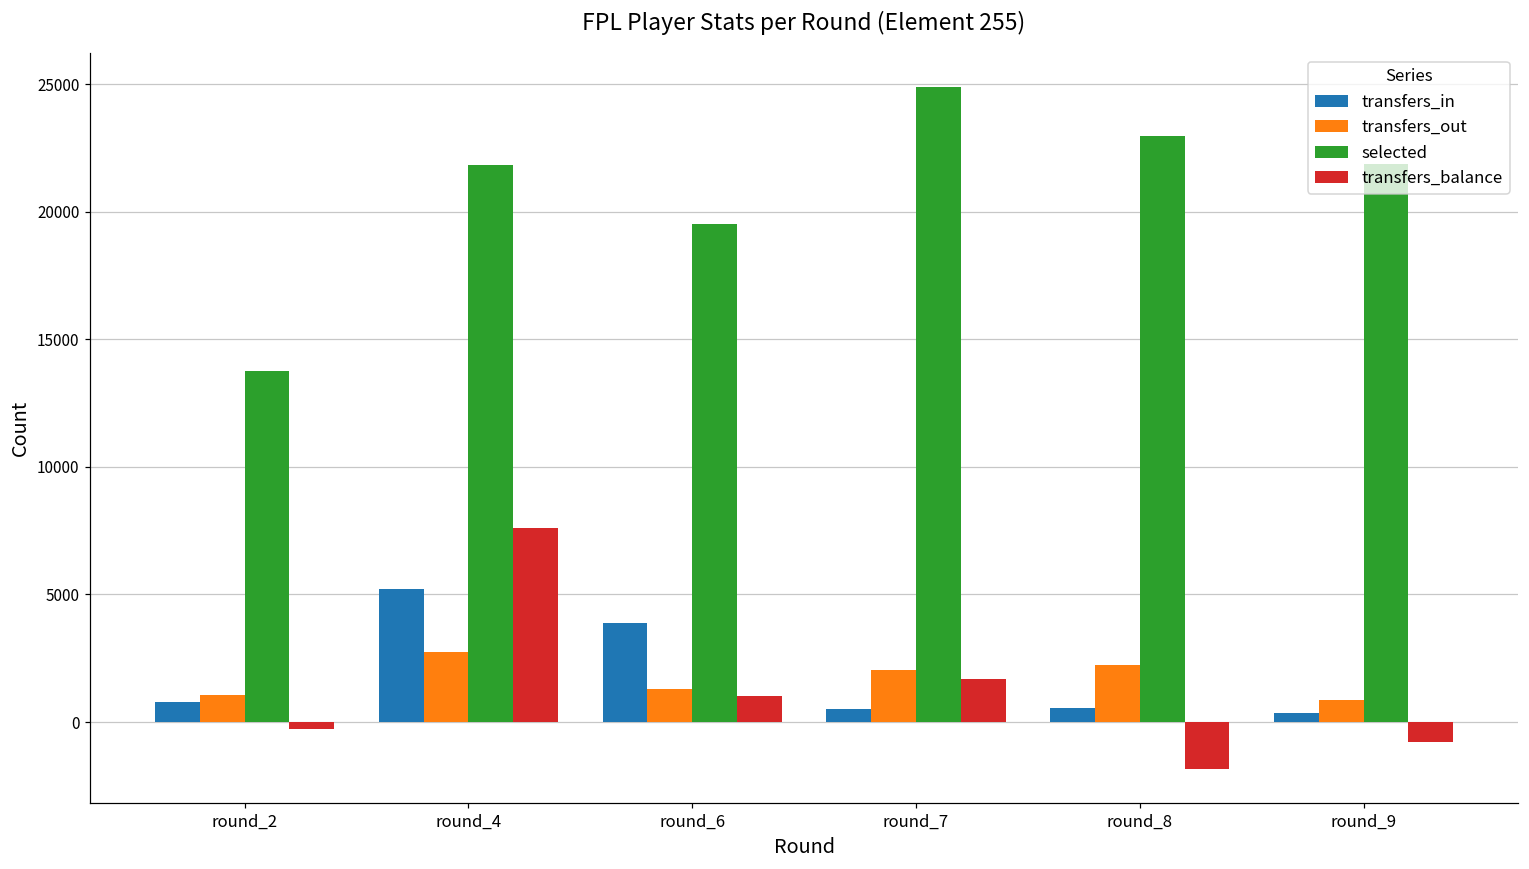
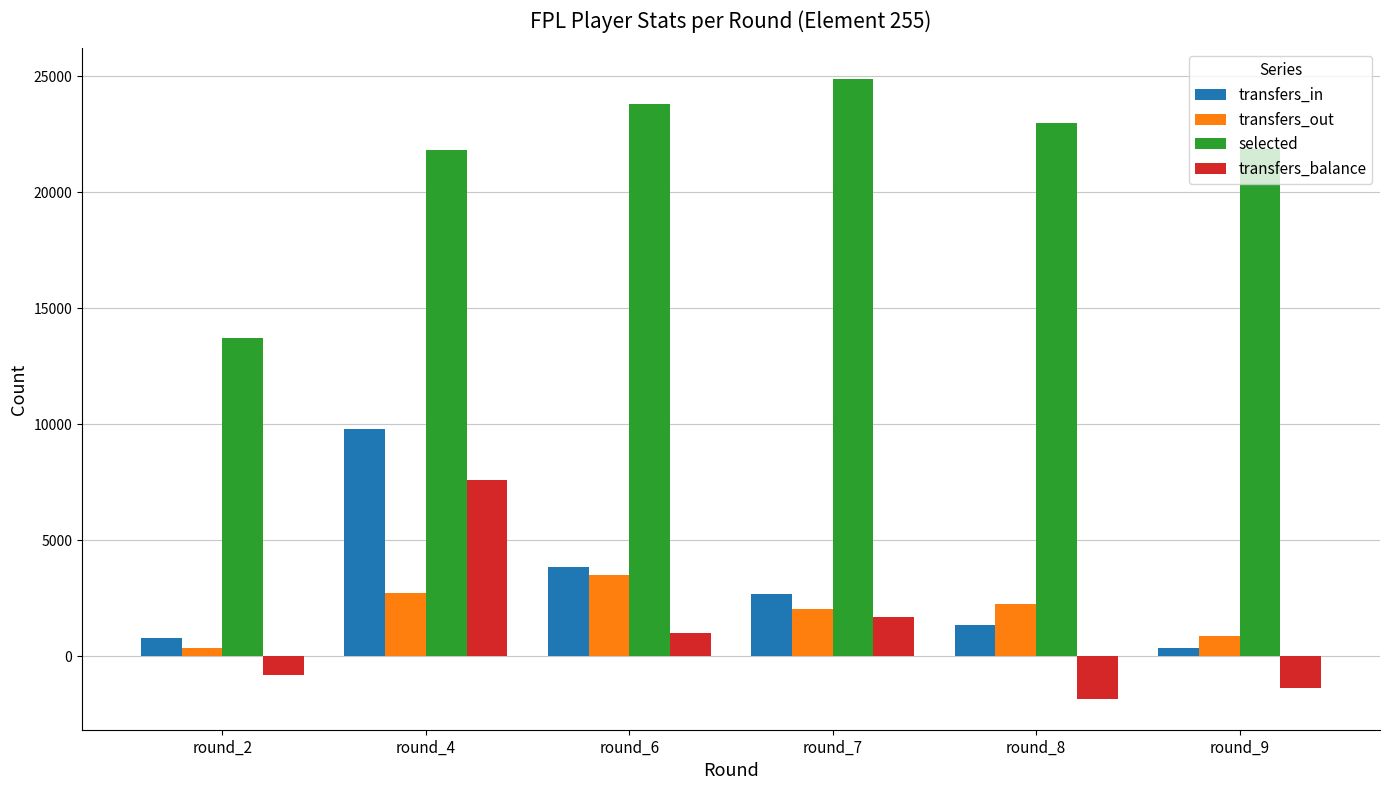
  {
    "transfers_in": {
      "round_2": 800,
-     "round_4": 5200,
+     "round_4": 9800,
      "round_6": 3900,
-     "round_7": 500,
-     "round_8": 600,
+     "round_7": 2700,
+     "round_8": 1400,
      "round_9": 400
    },
    "transfers_out": {
-     "round_2": 1100,
+     "round_2": 400,
      "round_4": 2700,
-     "round_6": 1300,
+     "round_6": 3500,
      "round_7": 2100,
      "round_8": 2200,
      "round_9": 900
    },
    "selected": {
      "round_2": 13700,
      "round_4": 21800,
-     "round_6": 19500,
+     "round_6": 23800,
      "round_7": 24900,
      "round_8": 23000
    },
    "transfers_balance": {
-     "round_2": -300,
+     "round_2": -800,
      "round_4": 7600,
      "round_6": 1000,
      "round_7": 1700,
      "round_8": -1800,
-     "round_9": -800
+     "round_9": -1300
    }
  }
